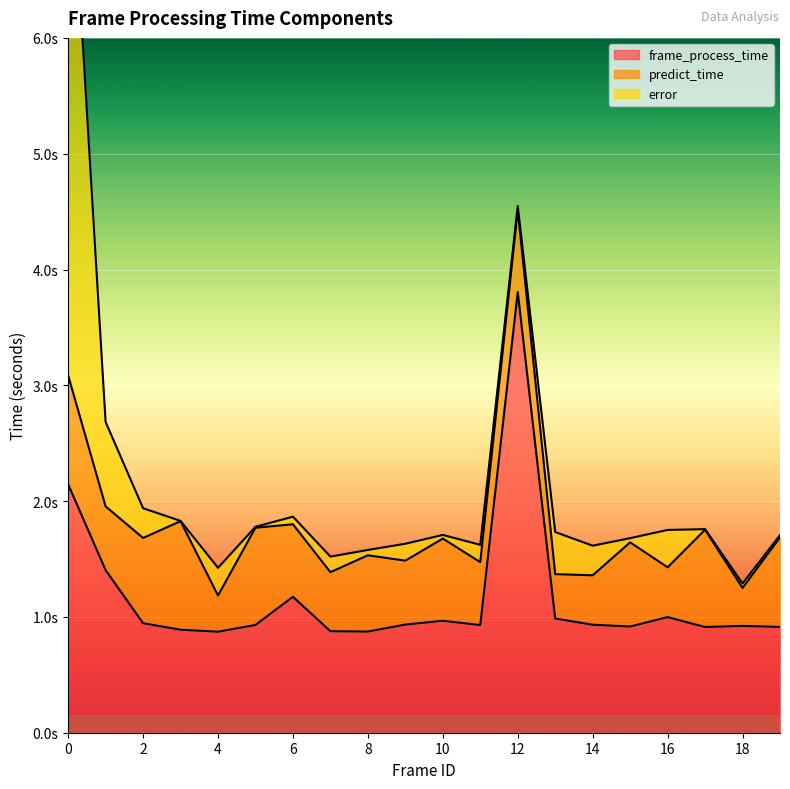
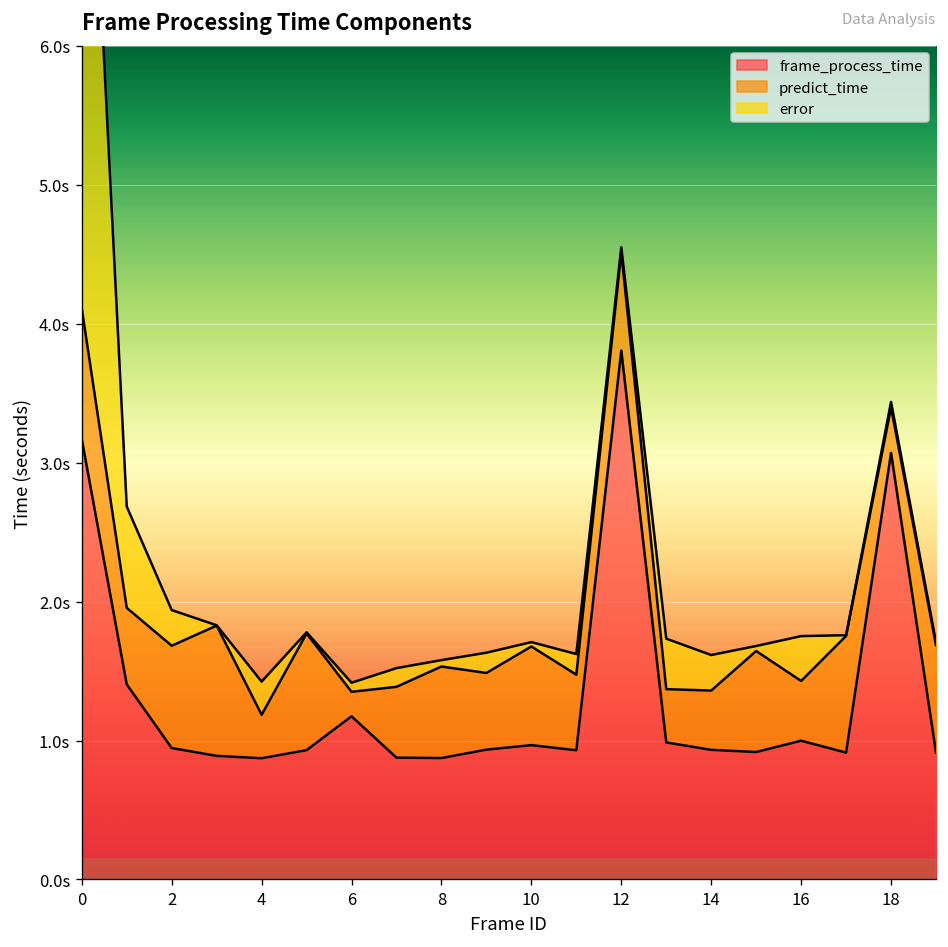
  {
    "frame_process_time": {
-     "0": "2.14s",
+     "0": "3.17s",
      "2": "0.95s",
      "4": "0.87s",
      "6": "1.17s",
      "8": "0.87s",
      "10": "0.97s",
      "12": "3.81s",
      "14": "0.93s",
      "16": "1.00s",
-     "18": "0.92s"
+     "18": "3.07s"
    },
    "predict_time": {
      "0": "0.94s",
      "2": "0.74s",
      "4": "0.31s",
-     "6": "0.63s",
+     "6": "0.18s",
      "8": "0.66s",
      "10": "0.71s",
      "12": "0.71s",
      "14": "0.43s",
      "16": "0.43s",
      "18": "0.33s"
    },
    "error": {
      "2": "0.26s",
      "4": "0.24s",
      "6": "0.07s",
      "8": "0.05s",
      "10": "0.03s",
      "12": "0.03s",
      "14": "0.26s",
      "16": "0.32s",
      "18": "0.04s"
    }
  }
